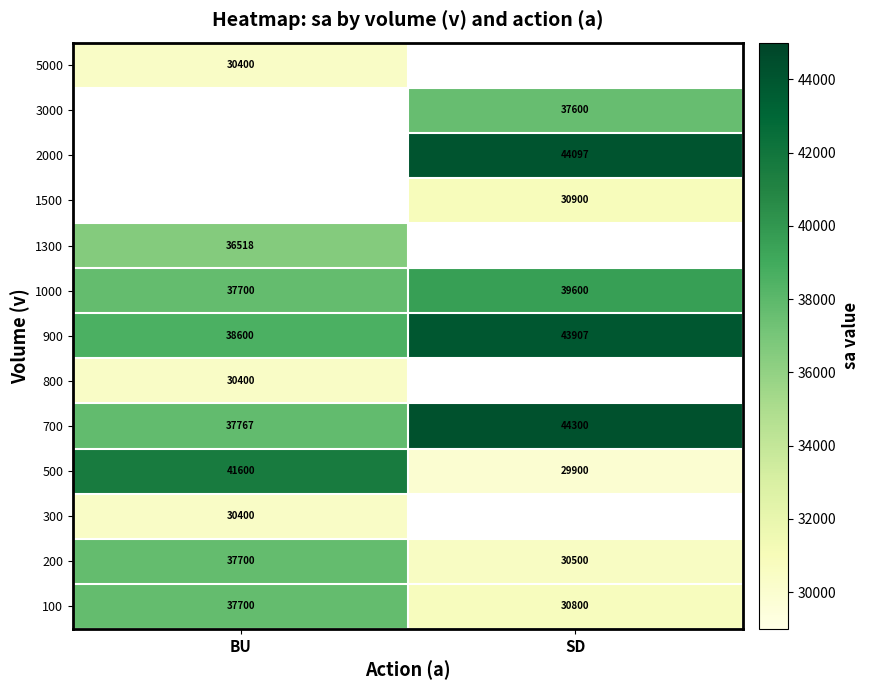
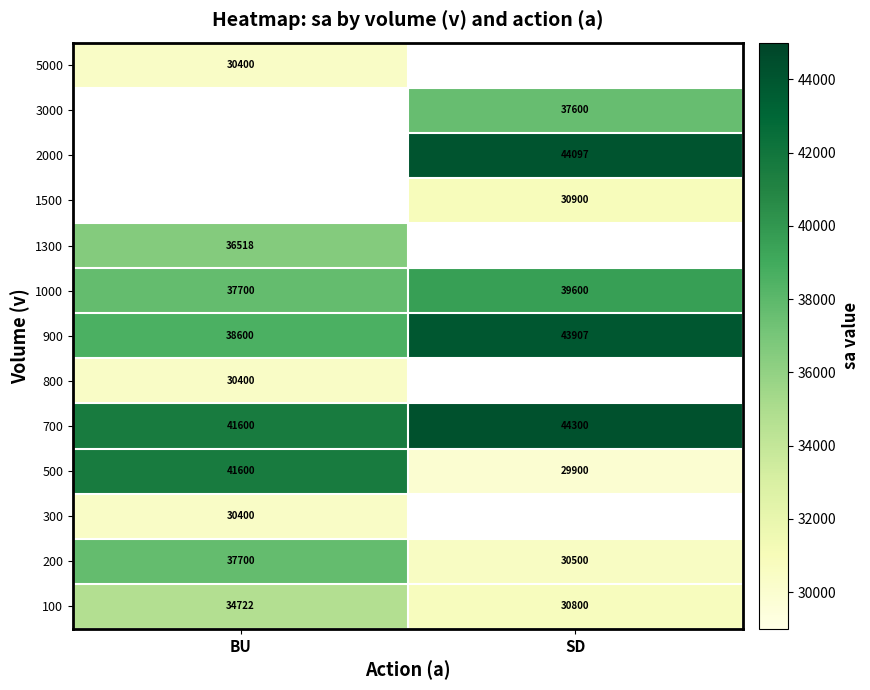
  {
    "5000": {
      "BU": 30400
    },
    "3000": {
      "SD": 37600
    },
    "2000": {
      "SD": 44097
    },
    "1500": {
      "SD": 30900
    },
    "1300": {
      "BU": 36518
    },
    "1000": {
      "BU": 37700,
      "SD": 39600
    },
    "900": {
      "BU": 38600,
      "SD": 43907
    },
    "800": {
      "BU": 30400
    },
    "700": {
-     "BU": 37767,
+     "BU": 41600,
      "SD": 44300
    },
    "500": {
      "BU": 41600,
      "SD": 29900
    },
    "300": {
      "BU": 30400
    },
    "200": {
      "BU": 37700,
      "SD": 30500
    },
    "100": {
-     "BU": 37700,
+     "BU": 34722,
      "SD": 30800
    }
  }
